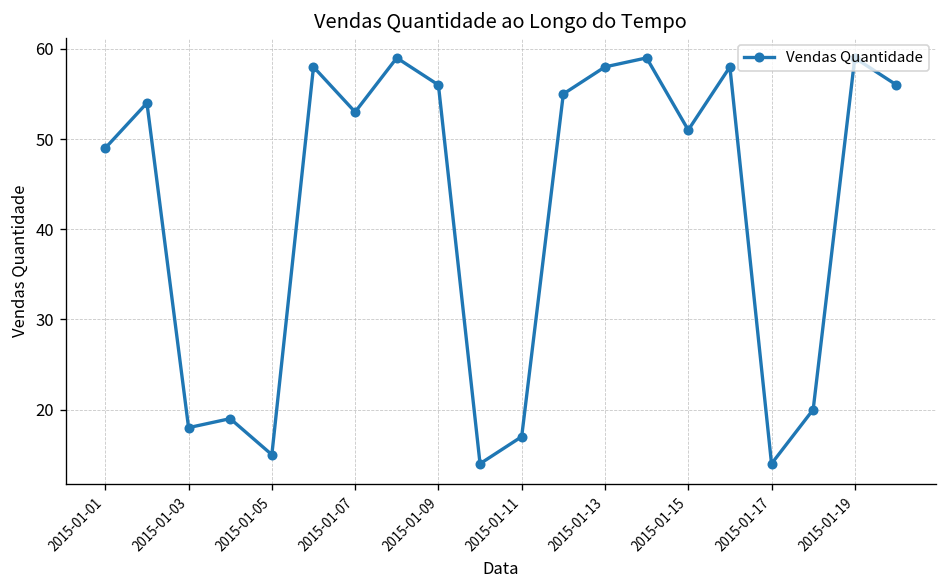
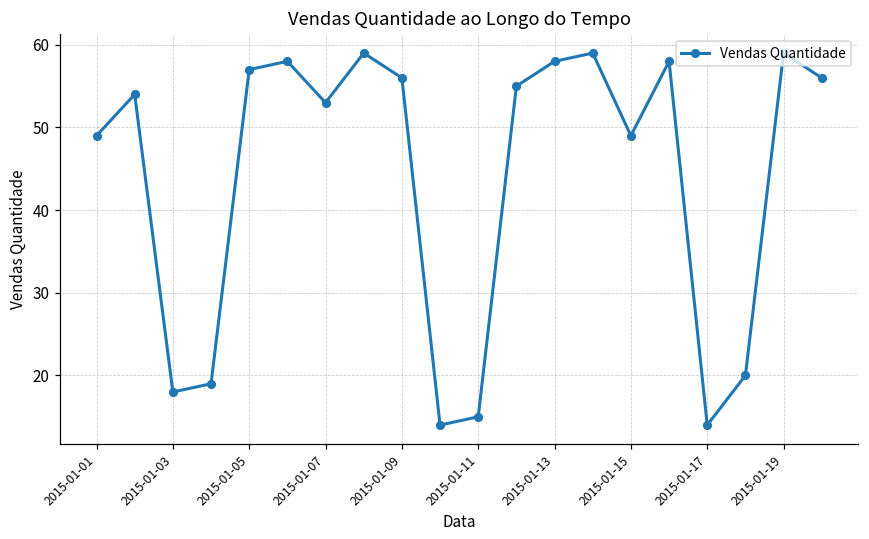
  {
    "2015-01-01": 49,
    "2015-01-03": 18,
-   "2015-01-05": 15,
+   "2015-01-05": 57,
    "2015-01-07": 53,
    "2015-01-09": 56,
-   "2015-01-11": 17,
+   "2015-01-11": 15,
    "2015-01-13": 58,
-   "2015-01-15": 51,
+   "2015-01-15": 49,
    "2015-01-17": 14
  }
